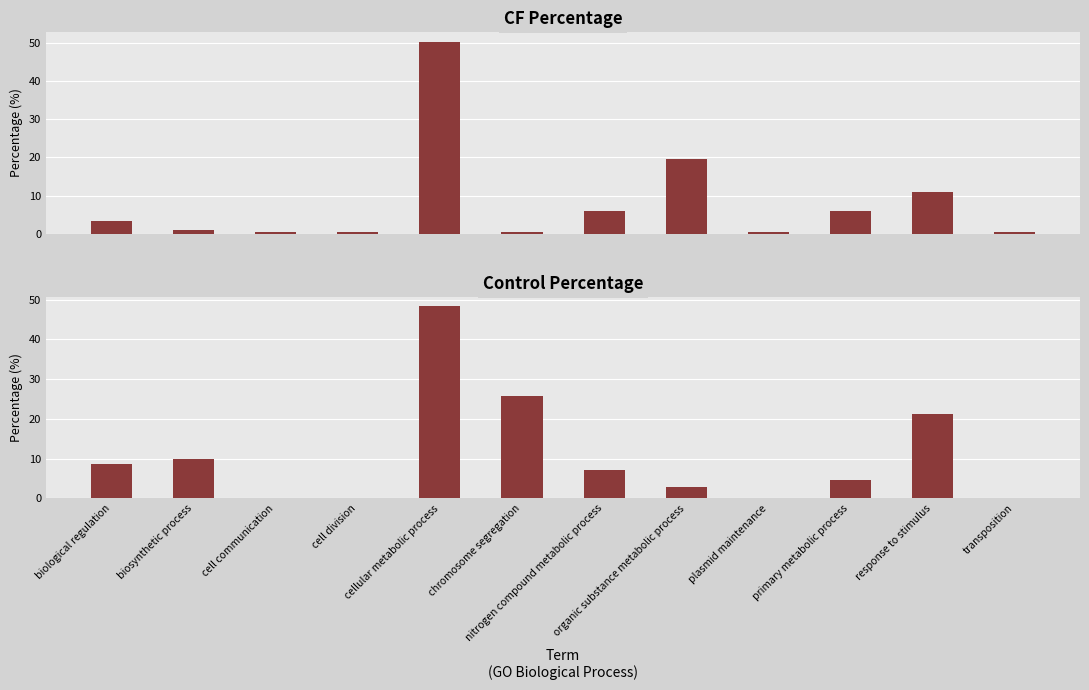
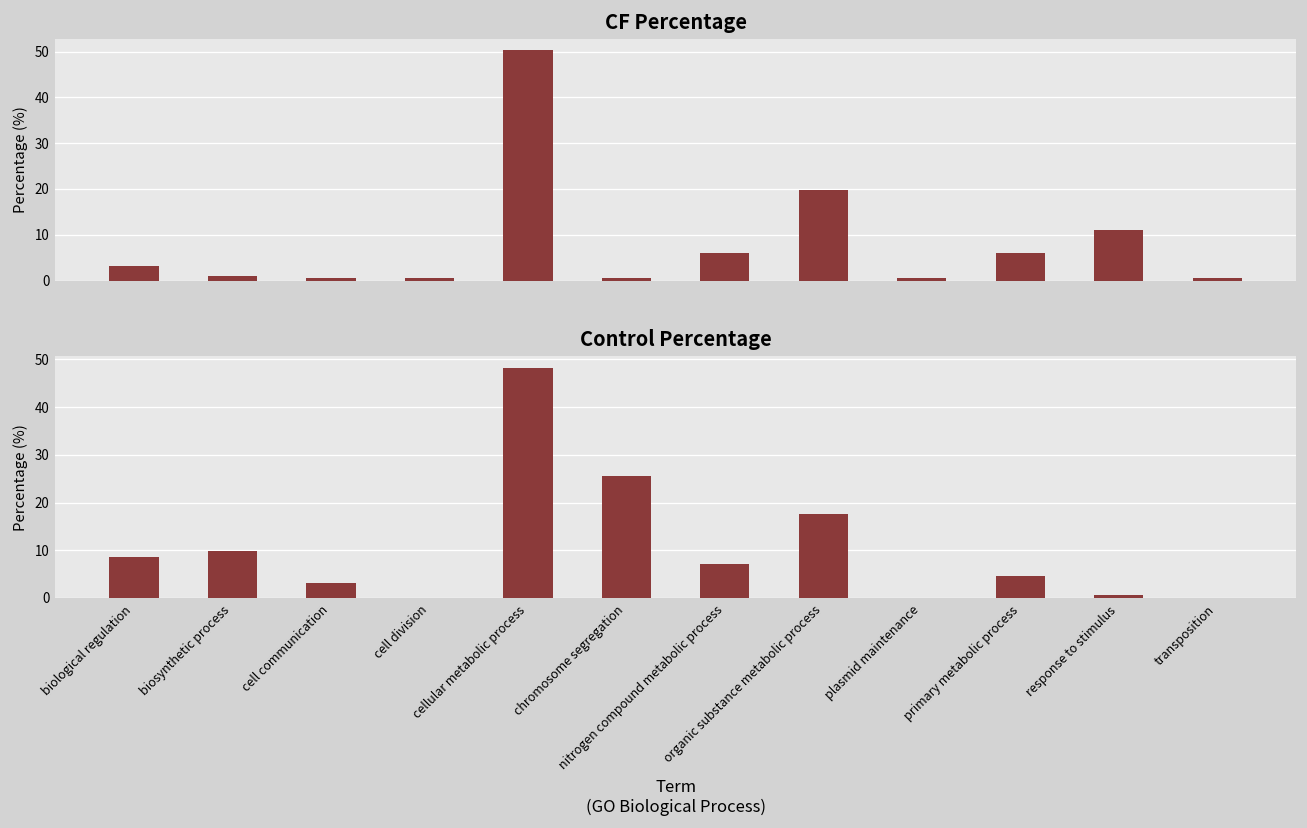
  {
    "Control Percentage": {
      "biological regulation": 9,
      "biosynthetic process": 10,
-     "cell communication": 0,
+     "cell communication": 3,
      "cellular metabolic process": 48,
      "chromosome segregation": 26,
      "nitrogen compound metabolic process": 7,
-     "organic substance metabolic process": 3,
+     "organic substance metabolic process": 18,
      "primary metabolic process": 5,
-     "response to stimulus": 21
+     "response to stimulus": 1
    }
  }
